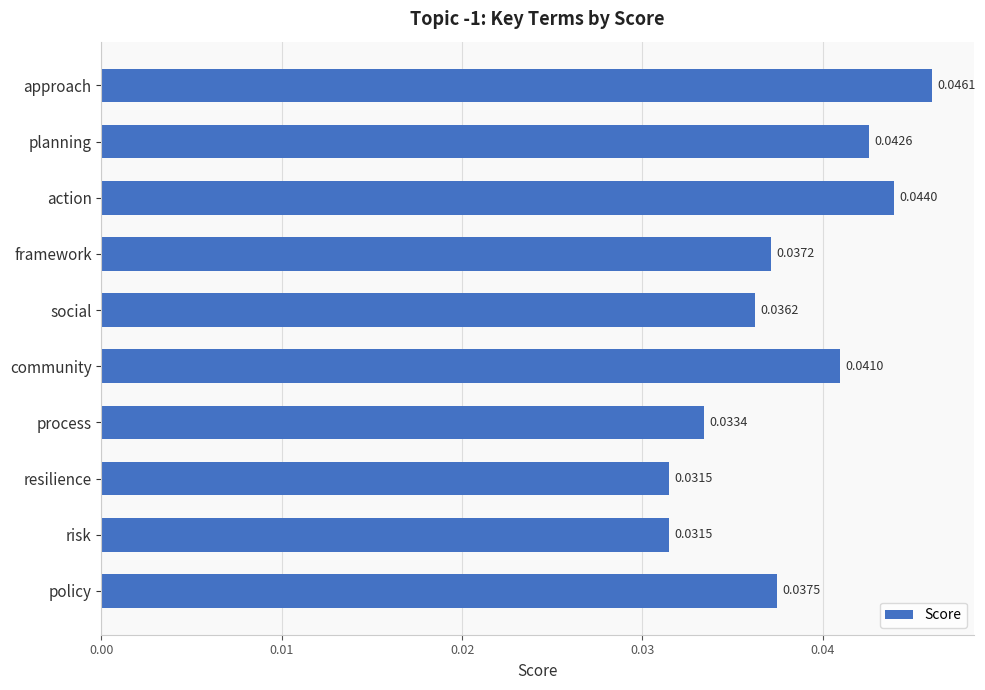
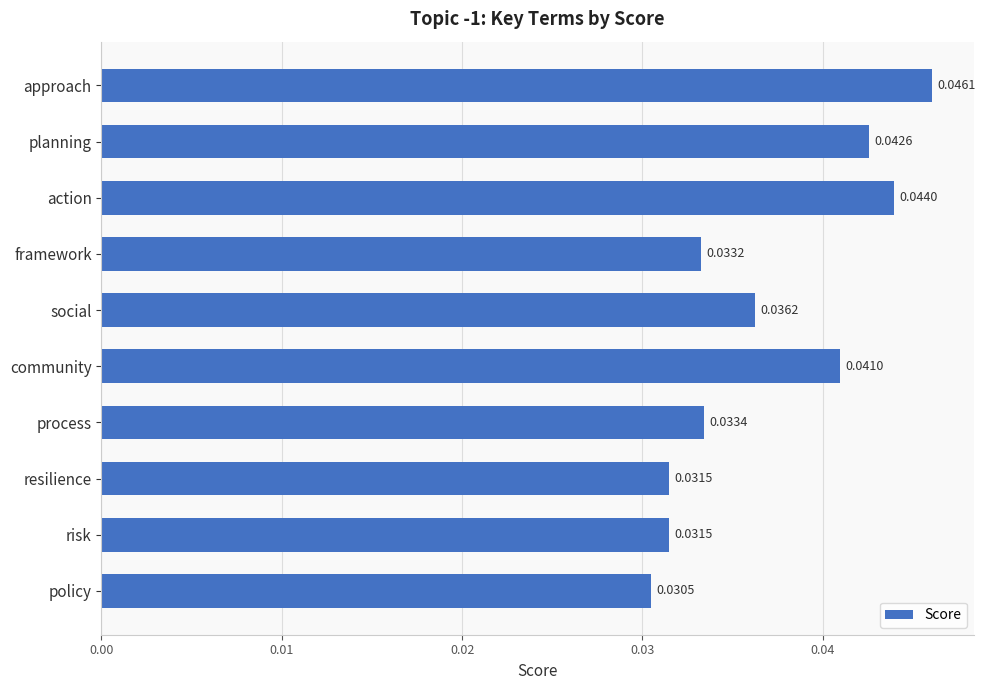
  {
    "approach": 0.0461,
    "planning": 0.0426,
    "action": 0.0440,
-   "framework": 0.0372,
+   "framework": 0.0332,
    "social": 0.0362,
    "community": 0.0410,
    "process": 0.0334,
    "resilience": 0.0315,
    "risk": 0.0315,
-   "policy": 0.0375
+   "policy": 0.0305
  }
